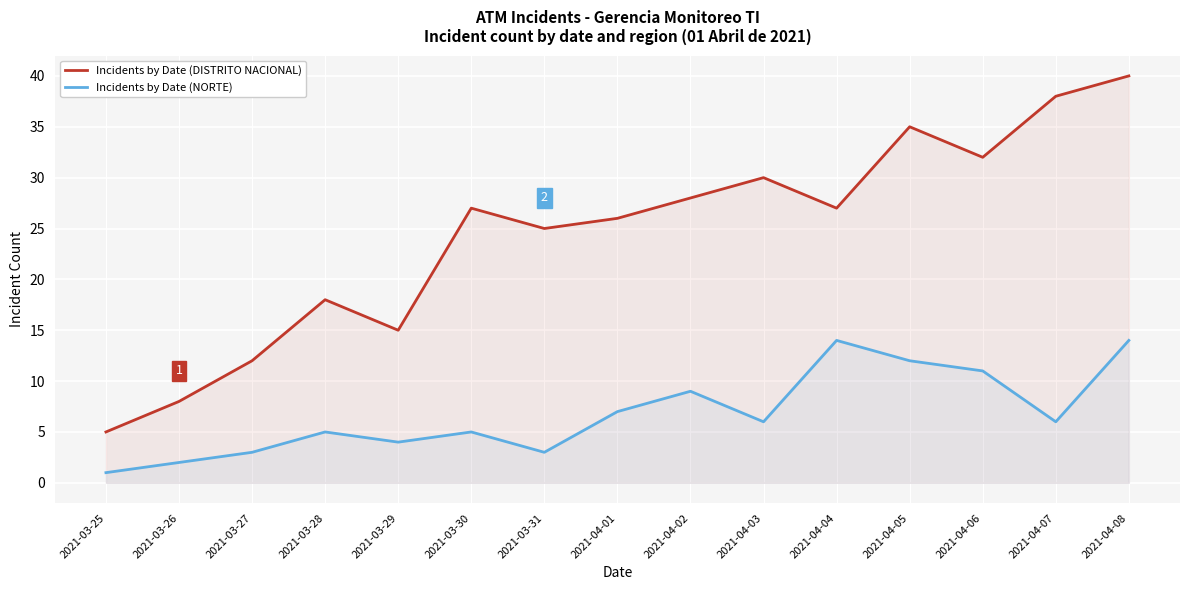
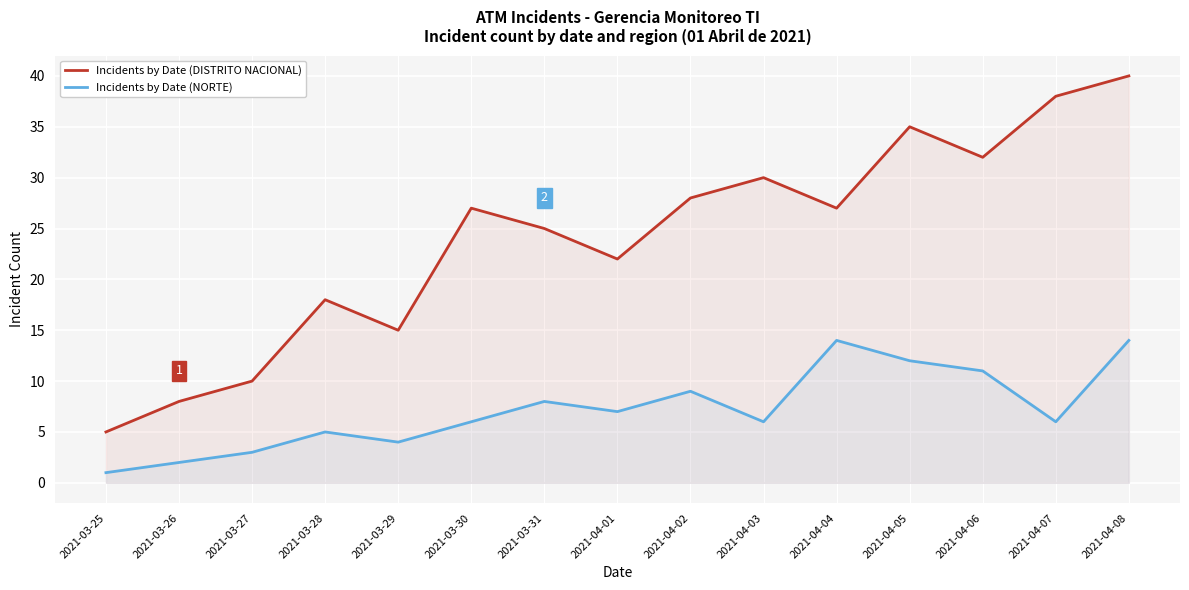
  {
    "Incidents by Date (DISTRITO NACIONAL)": {
      "2021-03-25": 5,
-     "2021-03-27": 12,
+     "2021-03-27": 10,
      "2021-03-28": 18,
      "2021-03-29": 15,
      "2021-03-30": 27,
-     "2021-04-01": 26,
+     "2021-04-01": 22,
      "2021-04-02": 28,
      "2021-04-03": 30,
      "2021-04-04": 27,
      "2021-04-05": 35,
      "2021-04-06": 32,
      "2021-04-07": 38,
      "2021-04-08": 40
    },
    "Incidents by Date (NORTE)": {
      "2021-03-25": 1,
      "2021-03-26": 2,
      "2021-03-27": 3,
      "2021-03-28": 5,
      "2021-03-29": 4,
-     "2021-03-30": 5,
-     "2021-03-31": 3,
+     "2021-03-30": 6,
+     "2021-03-31": 8,
      "2021-04-01": 7,
      "2021-04-02": 9,
      "2021-04-03": 6,
      "2021-04-04": 14,
      "2021-04-05": 12,
      "2021-04-06": 11,
      "2021-04-07": 6,
      "2021-04-08": 14
    }
  }
